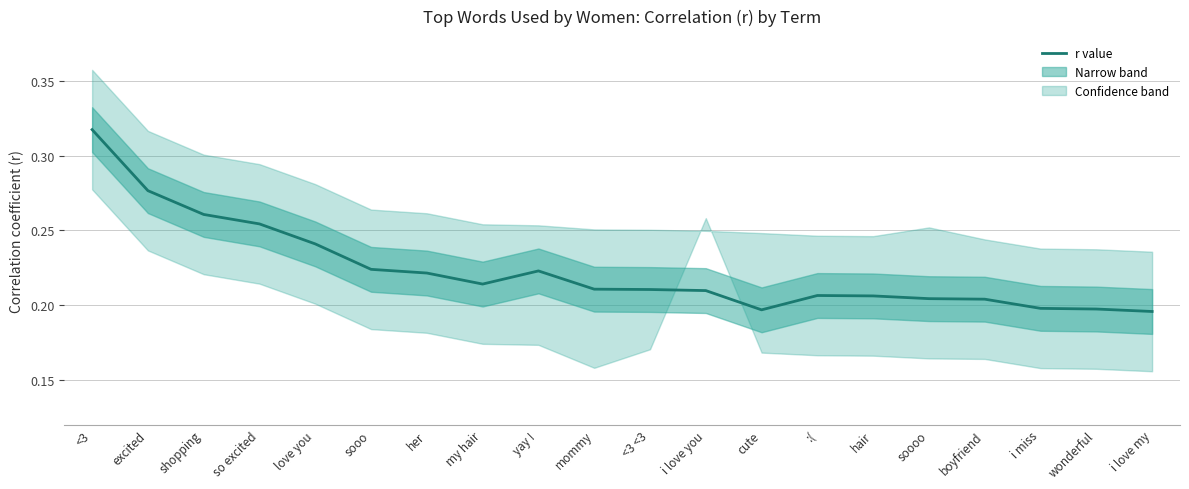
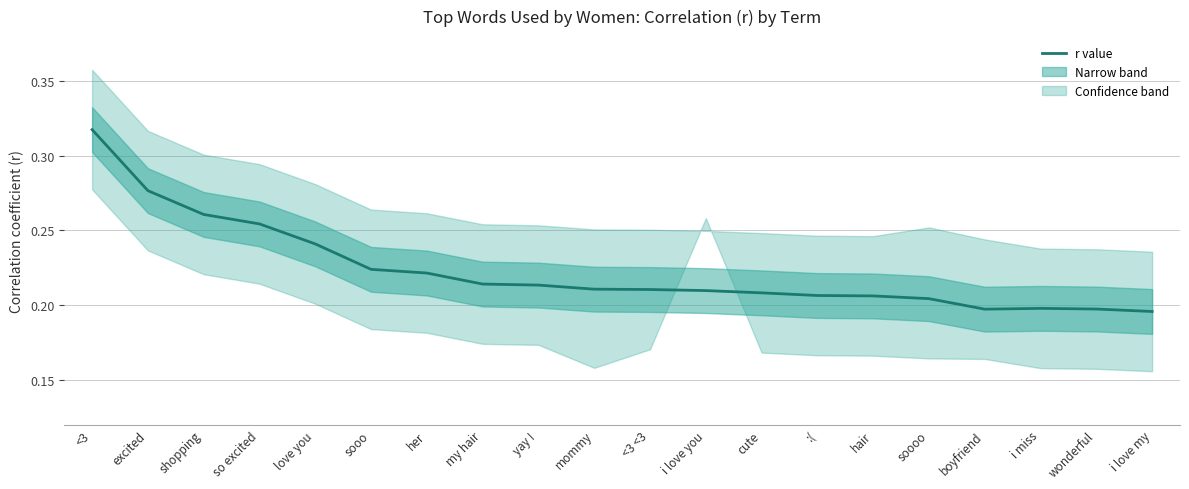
  {
    "r value": {
      "<3": 0.317,
      "excited": 0.277,
      "shopping": 0.261,
      "so excited": 0.254,
      "love you": 0.241,
      "sooo": 0.224,
      "her": 0.221,
      "my hair": 0.214,
-     "yay !": 0.223,
+     "yay !": 0.213,
      "mommy": 0.211,
      "<3 <3": 0.210,
      "i love you": 0.210,
-     "cute": 0.197,
+     "cute": 0.208,
      ":(": 0.206,
      "hair": 0.206,
      "soooo": 0.204,
-     "boyfriend": 0.204,
+     "boyfriend": 0.197,
      "i miss": 0.198,
      "wonderful": 0.197,
      "i love my": 0.196
    }
  }
